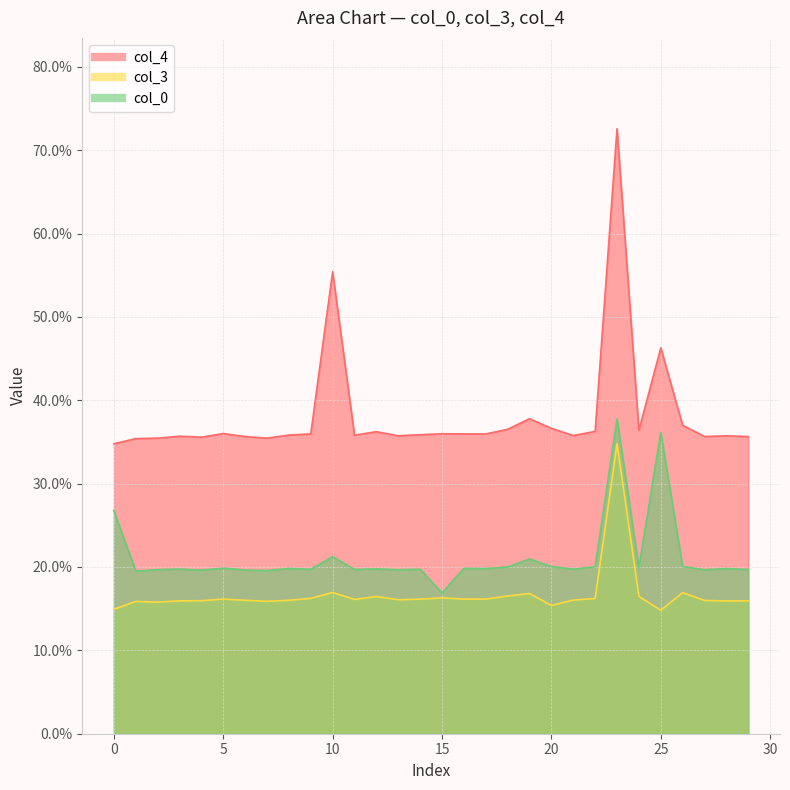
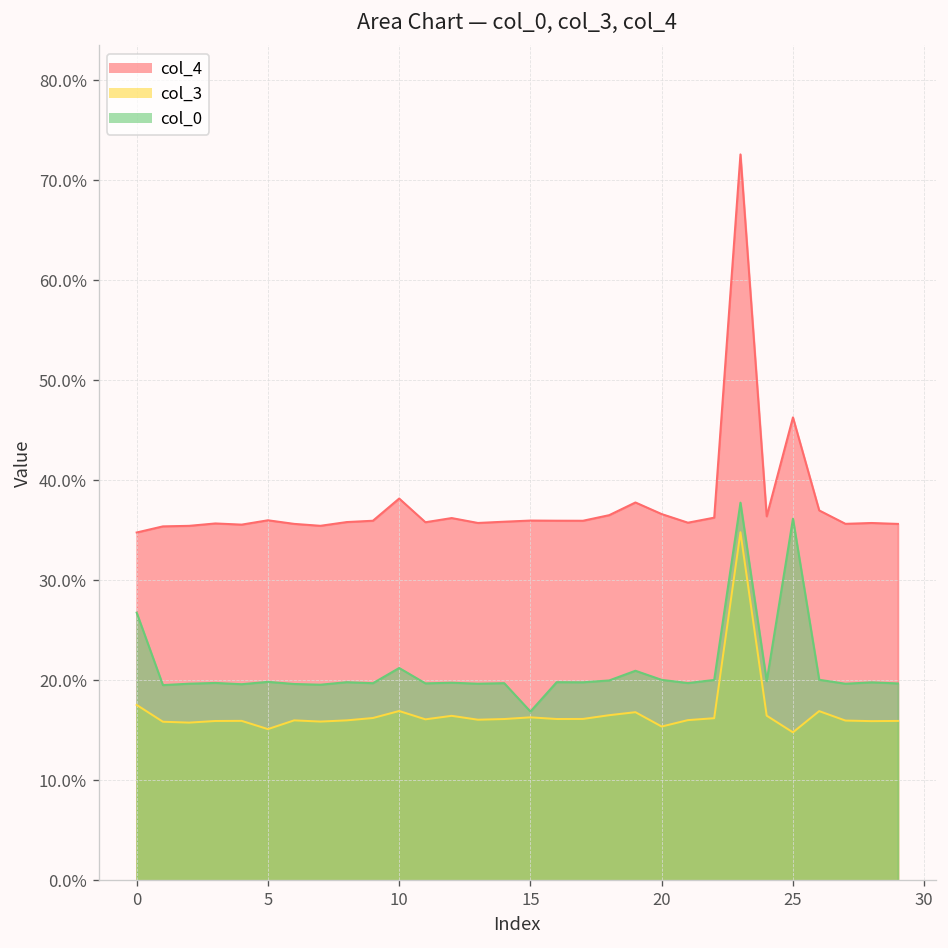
  {
    "col_4": {
      "0": "35%",
      "5": "36%",
-     "10": "55%",
+     "10": "38%",
      "15": "36%",
      "20": "37%",
      "25": "46%"
    },
    "col_3": {
-     "0": "15%",
-     "5": "16%",
+     "0": "18%",
+     "5": "15%",
      "10": "17%",
      "15": "16%",
      "20": "15%",
      "25": "15%"
    },
    "col_0": {
      "0": "27%",
      "5": "20%",
      "10": "21%",
      "15": "17%",
      "20": "20%",
      "25": "36%"
    }
  }
